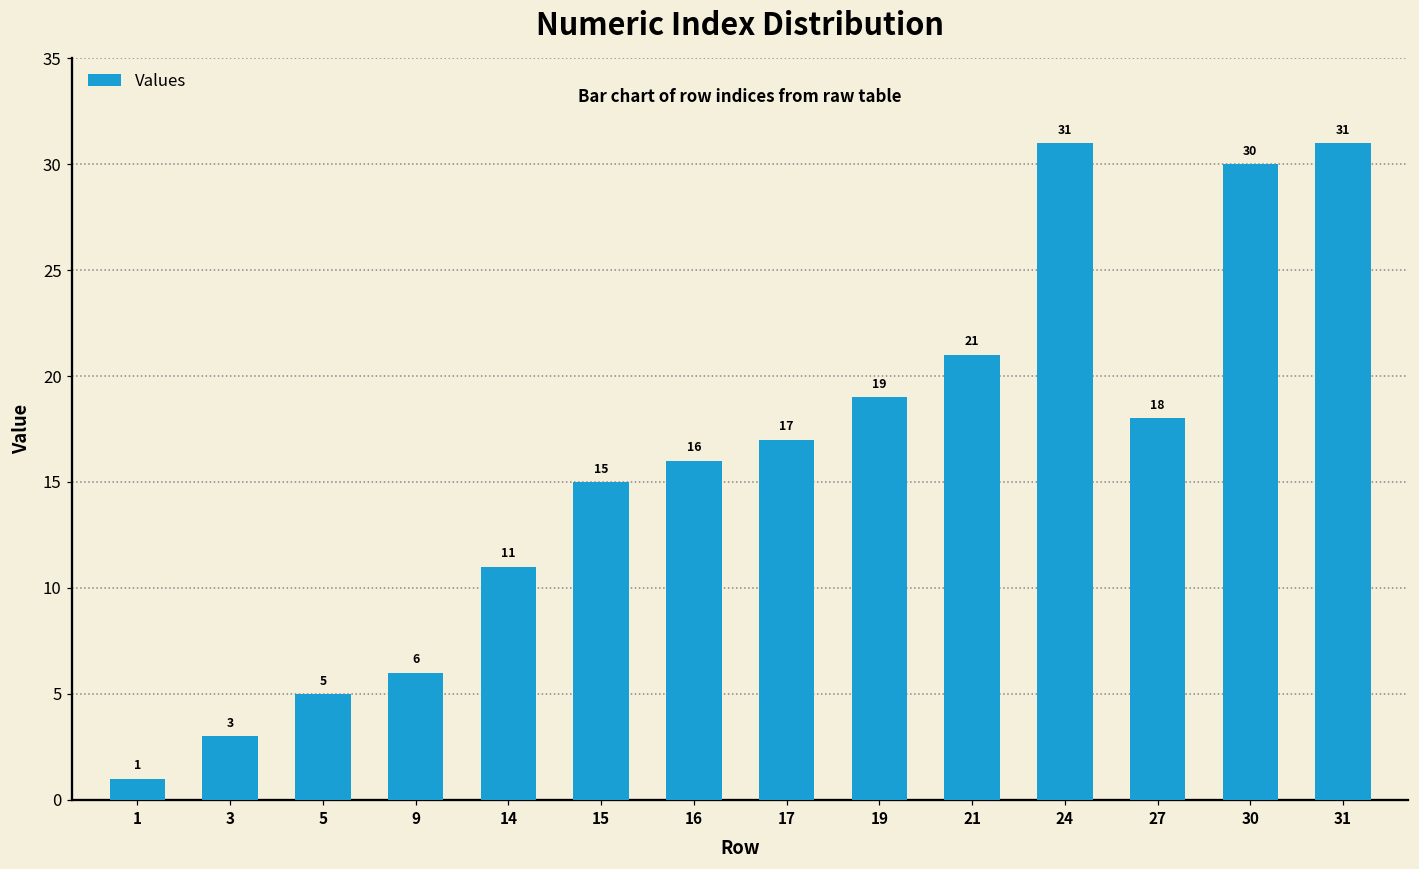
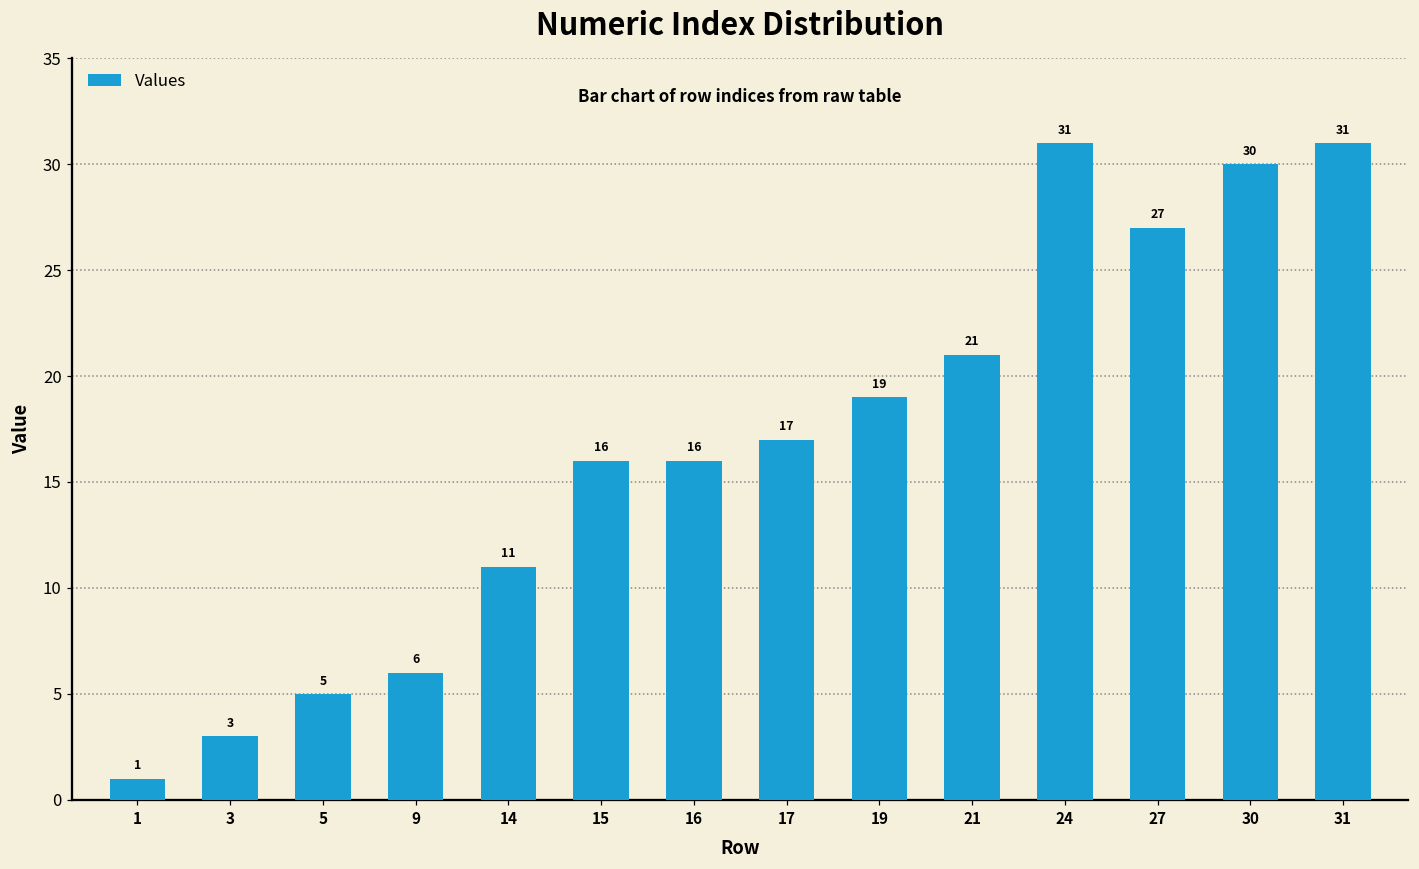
  {
    "1": 1,
    "3": 3,
    "5": 5,
    "9": 6,
    "14": 11,
-   "15": 15,
+   "15": 16,
    "16": 16,
    "17": 17,
    "19": 19,
    "21": 21,
    "24": 31,
-   "27": 18,
+   "27": 27,
    "30": 30,
    "31": 31
  }
